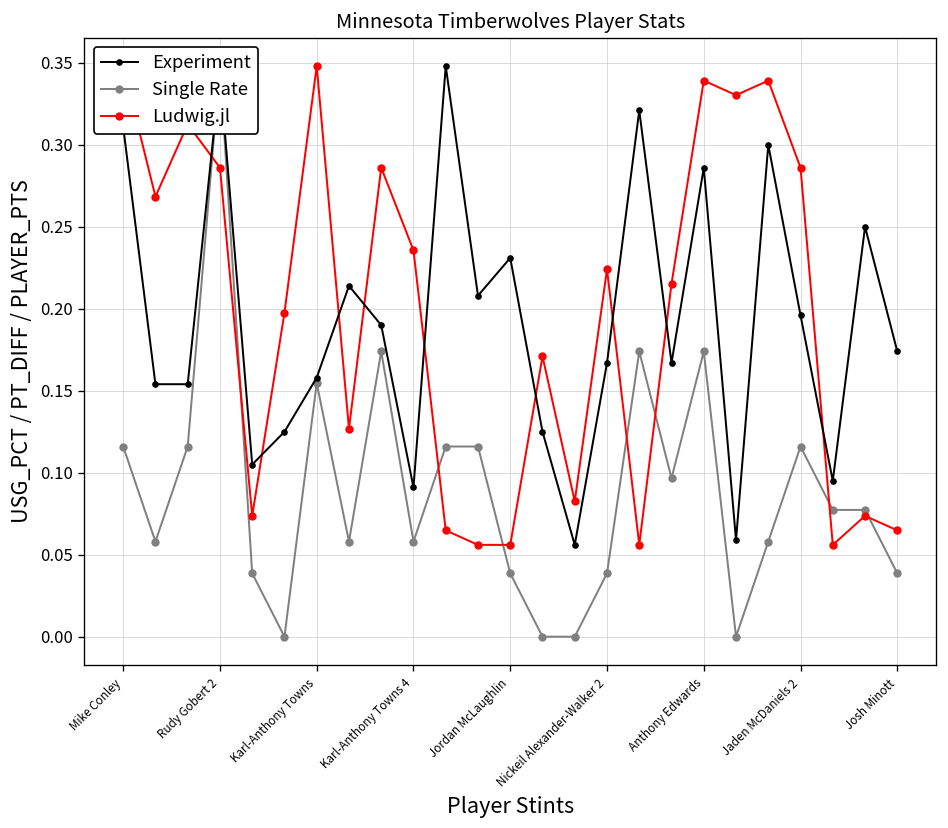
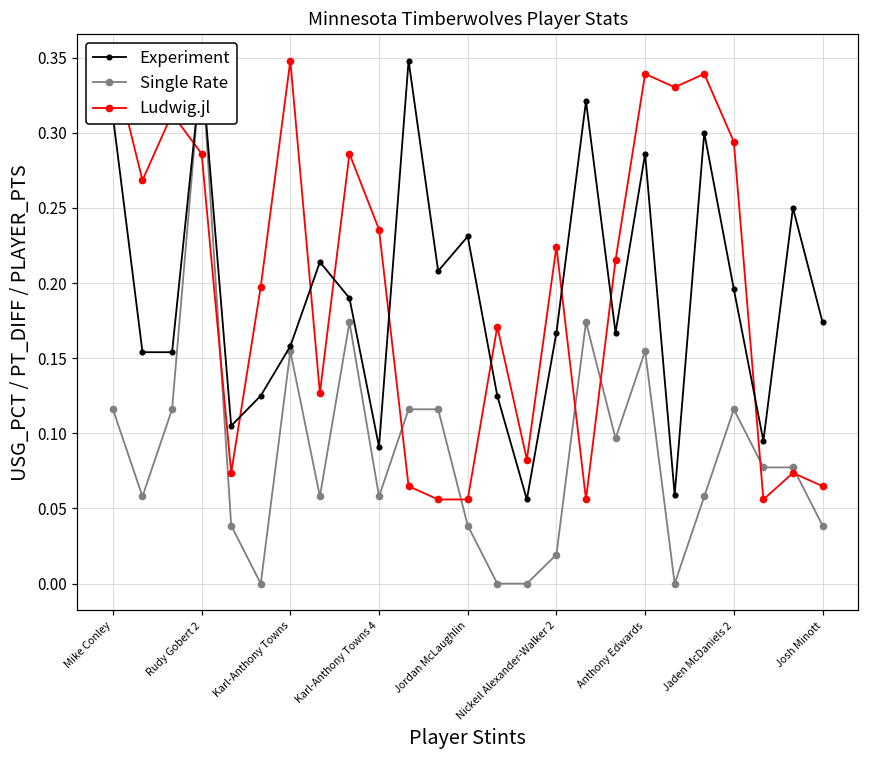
  {
    "Experiment": {
      "Karl-Anthony Towns": 0.158,
      "Karl-Anthony Towns 4": 0.091,
      "Jordan McLaughlin": 0.231,
      "Nickeil Alexander-Walker 2": 0.167,
      "Anthony Edwards": 0.286,
      "Jaden McDaniels 2": 0.196,
      "Josh Minott": 0.174
    },
    "Single Rate": {
      "Mike Conley": 0.116,
      "Karl-Anthony Towns": 0.155,
      "Karl-Anthony Towns 4": 0.058,
      "Jordan McLaughlin": 0.039,
-     "Nickeil Alexander-Walker 2": 0.039,
-     "Anthony Edwards": 0.174,
+     "Nickeil Alexander-Walker 2": 0.019,
+     "Anthony Edwards": 0.155,
      "Jaden McDaniels 2": 0.116,
      "Josh Minott": 0.039
    },
    "Ludwig.jl": {
      "Rudy Gobert 2": 0.286,
      "Karl-Anthony Towns": 0.348,
      "Karl-Anthony Towns 4": 0.236,
      "Jordan McLaughlin": 0.056,
      "Nickeil Alexander-Walker 2": 0.224,
      "Anthony Edwards": 0.339,
-     "Jaden McDaniels 2": 0.286,
+     "Jaden McDaniels 2": 0.294,
      "Josh Minott": 0.065
    }
  }
